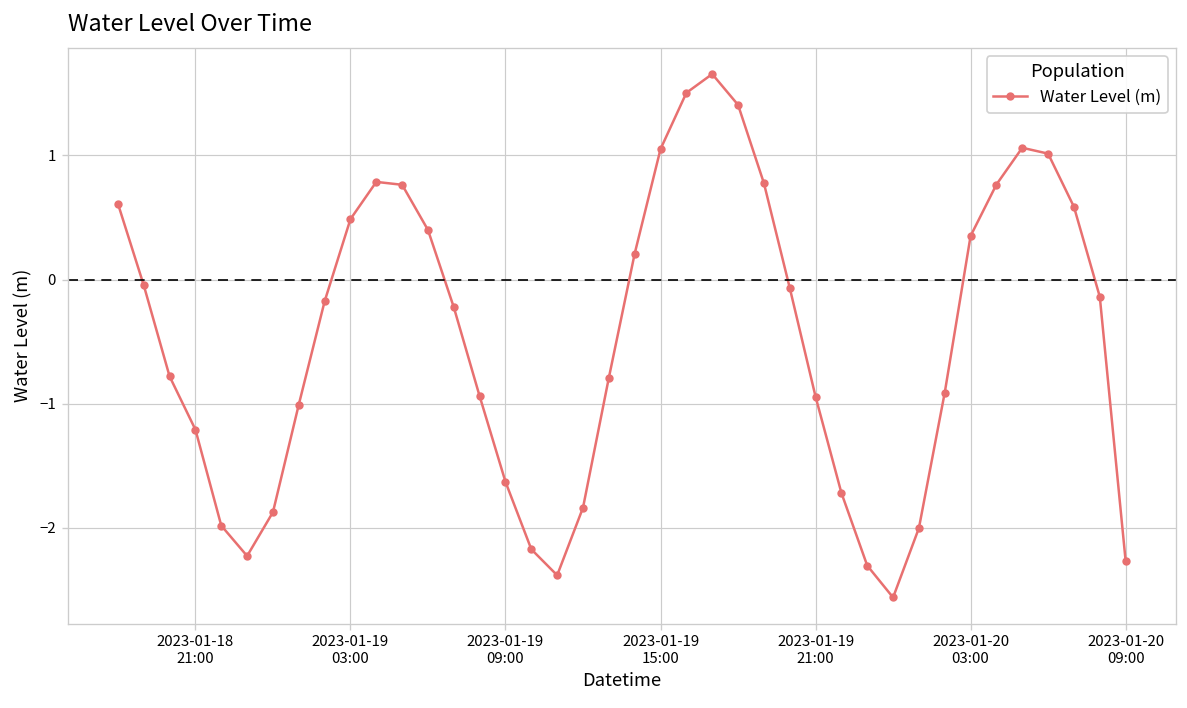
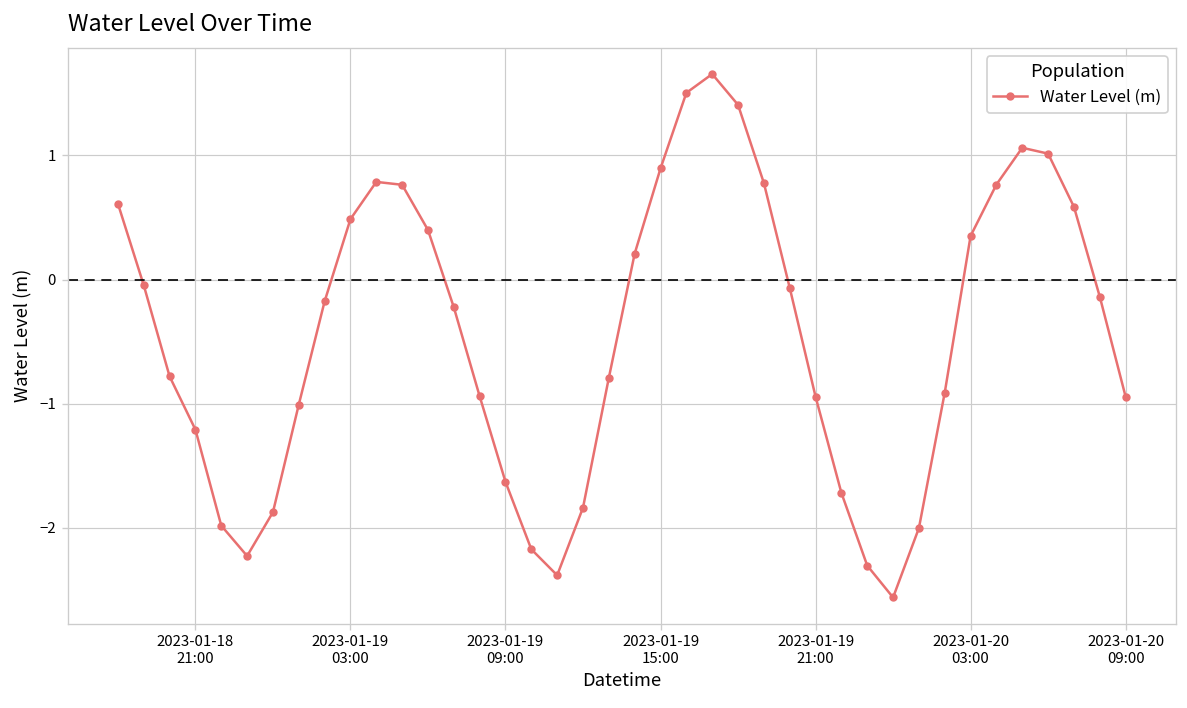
  {
    "2023-01-18 21:00": -1.21,
    "2023-01-19 03:00": 0.49,
    "2023-01-19 09:00": -1.63,
-   "2023-01-19 15:00": 1.05,
+   "2023-01-19 15:00": 0.90,
    "2023-01-19 21:00": -0.94,
    "2023-01-20 03:00": 0.35,
-   "2023-01-20 09:00": -2.26
+   "2023-01-20 09:00": -0.94
  }
